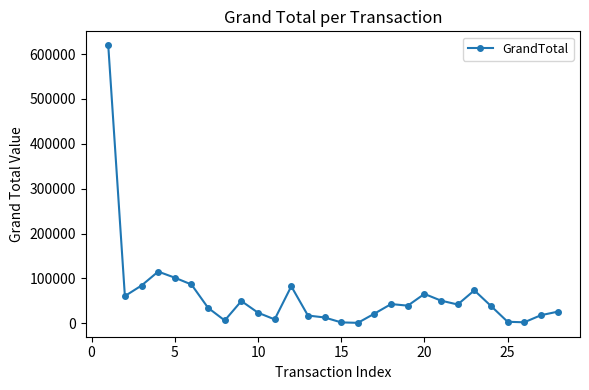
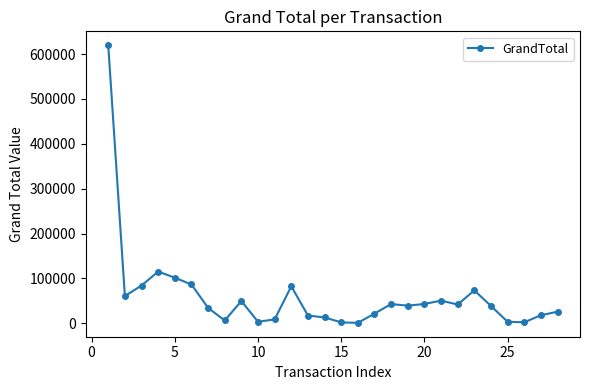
  {
    "5": 100000,
-   "10": 20000,
+   "10": 0,
    "15": 0,
-   "20": 70000,
+   "20": 40000,
    "25": 0
  }
